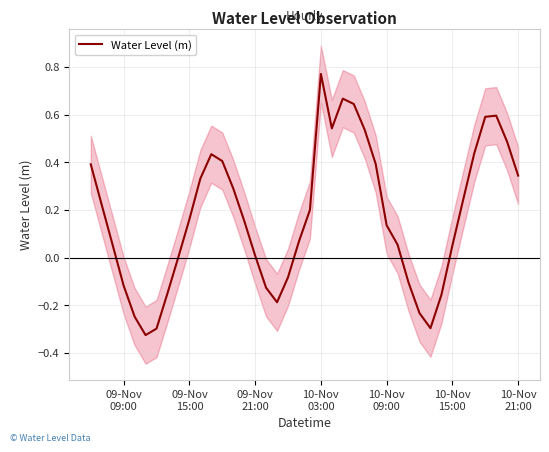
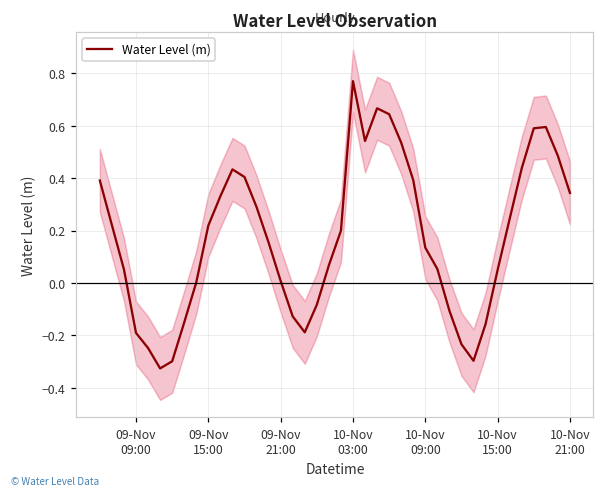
  {
    "Water Level (m)": {
-     "09-Nov 09:00": -0.12,
-     "09-Nov 15:00": 0.16,
+     "09-Nov 09:00": -0.19,
+     "09-Nov 15:00": 0.22,
      "09-Nov 21:00": 0.01,
      "10-Nov 03:00": 0.77,
      "10-Nov 09:00": 0.14,
      "10-Nov 15:00": 0.05,
      "10-Nov 21:00": 0.34
    }
  }
